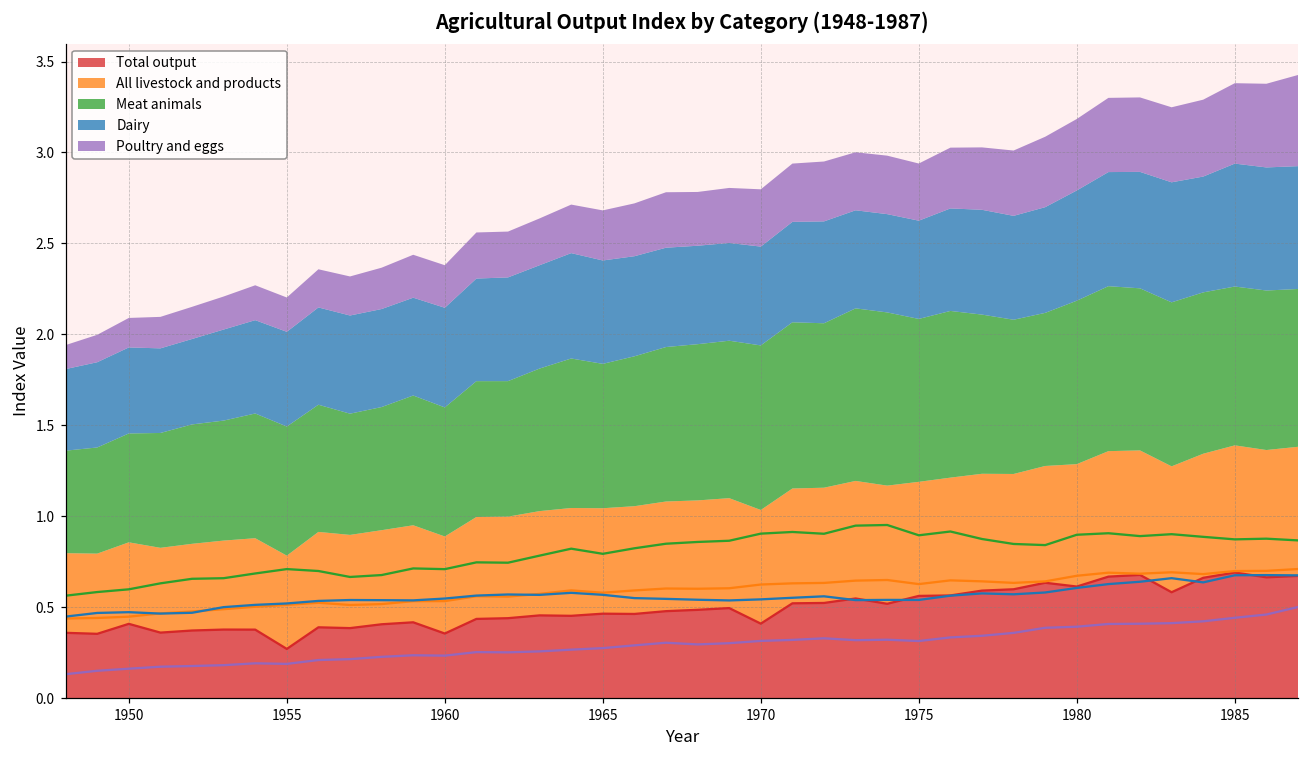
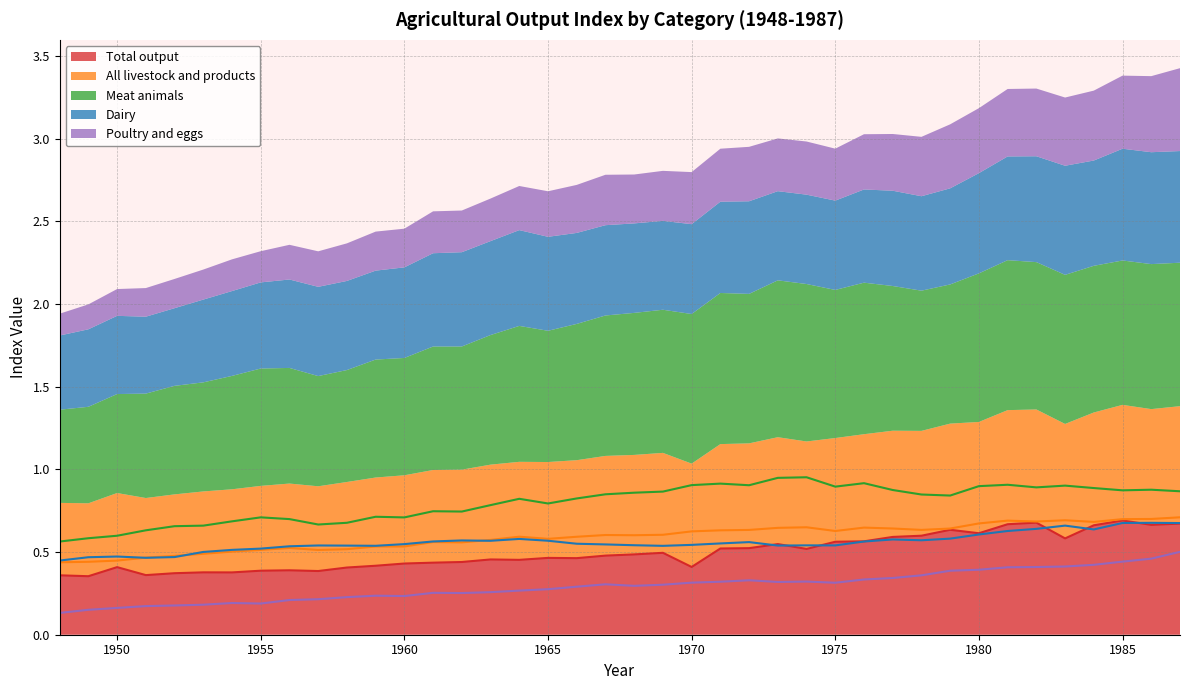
  {
    "Total output": {
      "1950": 0.41,
-     "1955": 0.27,
-     "1960": 0.36,
+     "1955": 0.39,
+     "1960": 0.43,
      "1965": 0.46,
      "1970": 0.41,
      "1975": 0.56
    }
  }
